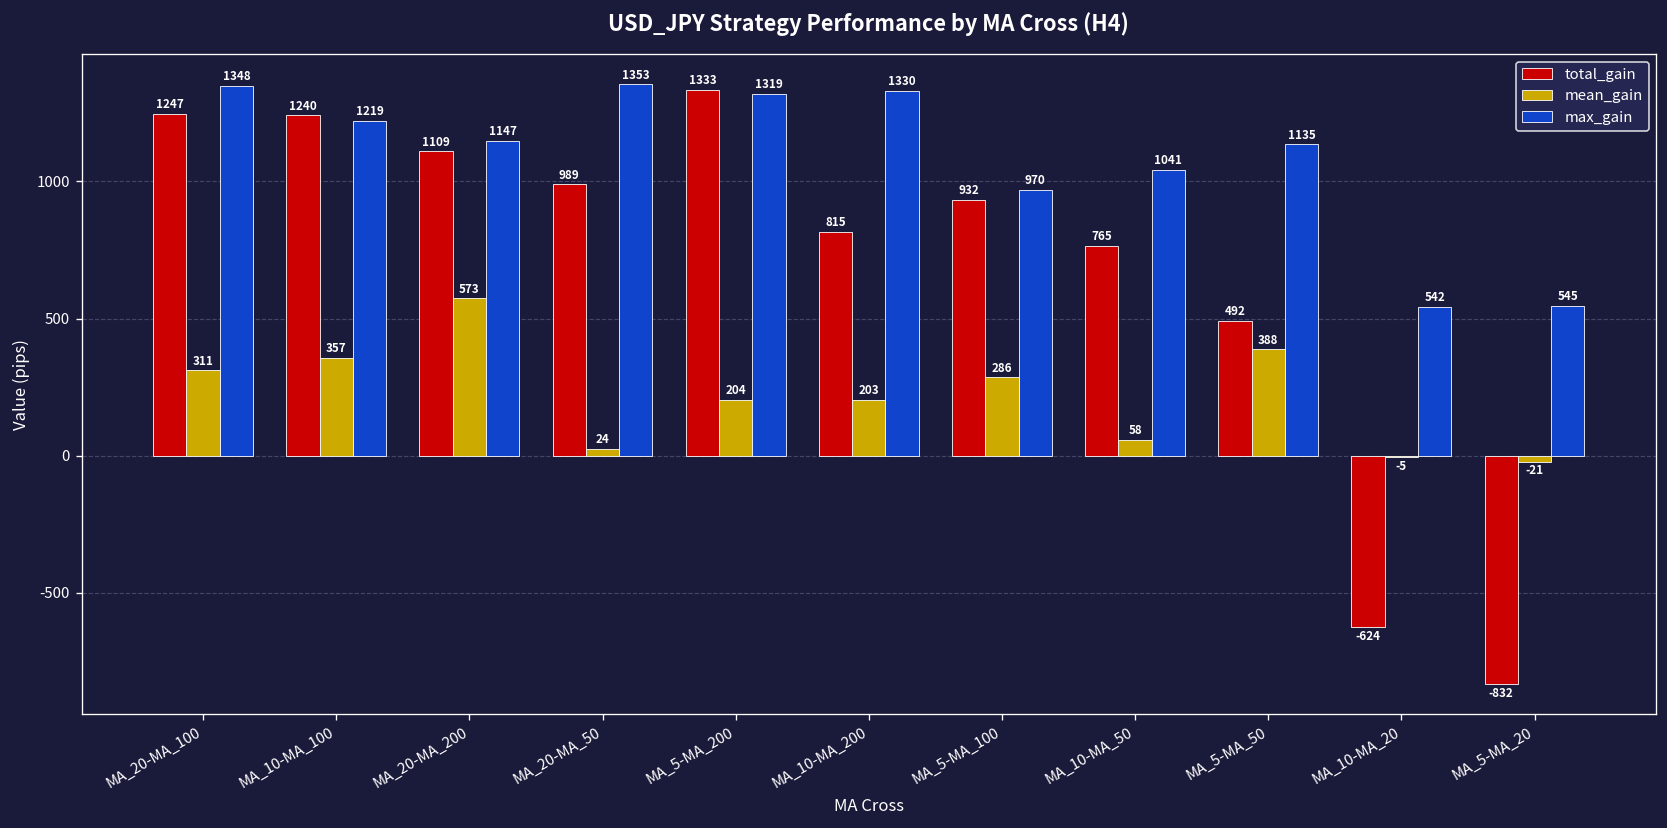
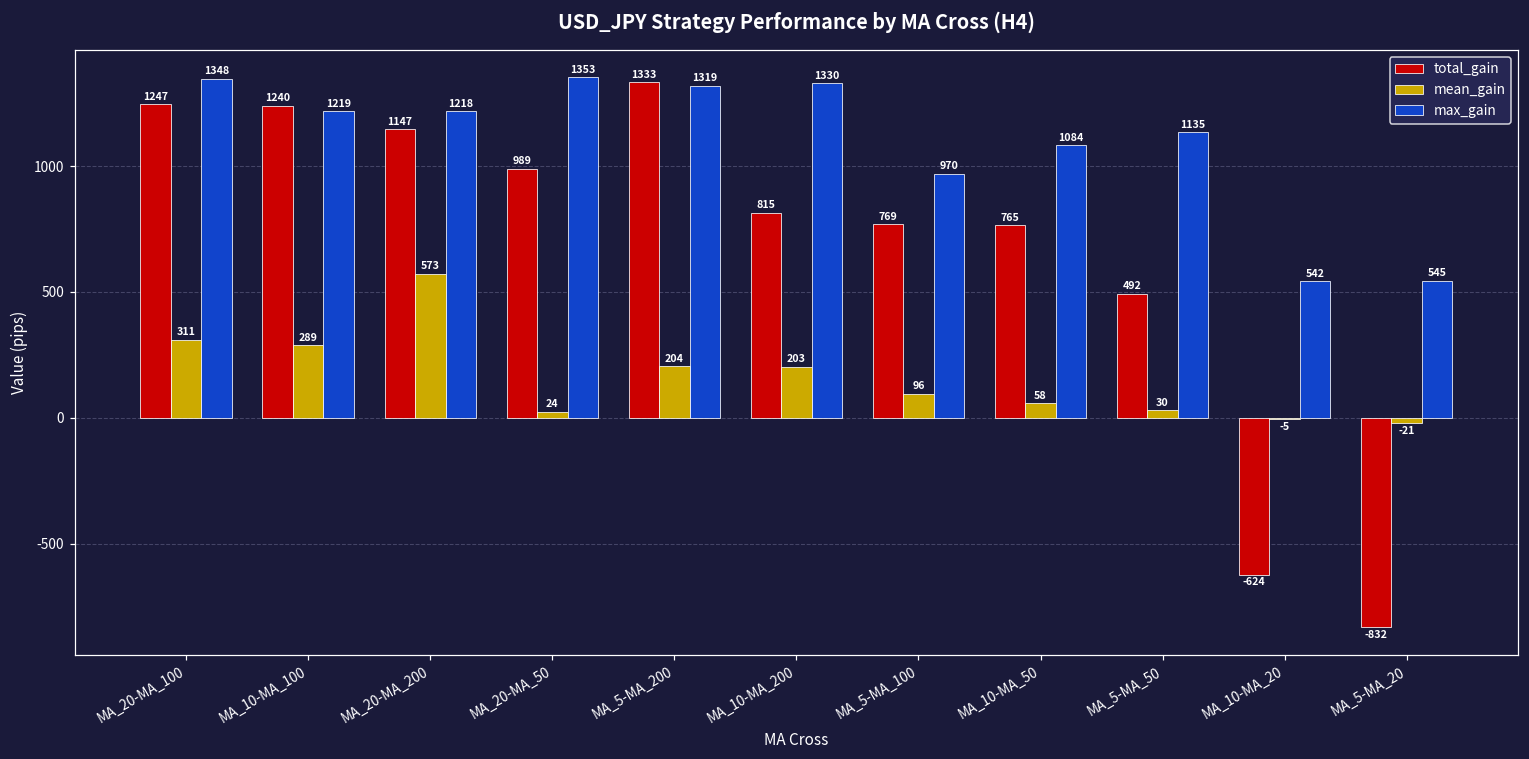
  {
    "total_gain": {
      "MA_20-MA_100": 1247,
      "MA_10-MA_100": 1240,
-     "MA_20-MA_200": 1109,
+     "MA_20-MA_200": 1147,
      "MA_20-MA_50": 989,
      "MA_5-MA_200": 1333,
      "MA_10-MA_200": 815,
-     "MA_5-MA_100": 932,
+     "MA_5-MA_100": 769,
      "MA_10-MA_50": 765,
      "MA_5-MA_50": 492,
      "MA_10-MA_20": -624,
      "MA_5-MA_20": -832
    },
    "mean_gain": {
      "MA_20-MA_100": 311,
-     "MA_10-MA_100": 357,
+     "MA_10-MA_100": 289,
      "MA_20-MA_200": 573,
      "MA_20-MA_50": 24,
      "MA_5-MA_200": 204,
      "MA_10-MA_200": 203,
-     "MA_5-MA_100": 286,
+     "MA_5-MA_100": 96,
      "MA_10-MA_50": 58,
-     "MA_5-MA_50": 388,
+     "MA_5-MA_50": 30,
      "MA_10-MA_20": -5,
      "MA_5-MA_20": -21
    },
    "max_gain": {
      "MA_20-MA_100": 1348,
      "MA_10-MA_100": 1219,
-     "MA_20-MA_200": 1147,
+     "MA_20-MA_200": 1218,
      "MA_20-MA_50": 1353,
      "MA_5-MA_200": 1319,
      "MA_10-MA_200": 1330,
      "MA_5-MA_100": 970,
-     "MA_10-MA_50": 1041,
+     "MA_10-MA_50": 1084,
      "MA_5-MA_50": 1135,
      "MA_10-MA_20": 542,
      "MA_5-MA_20": 545
    }
  }
